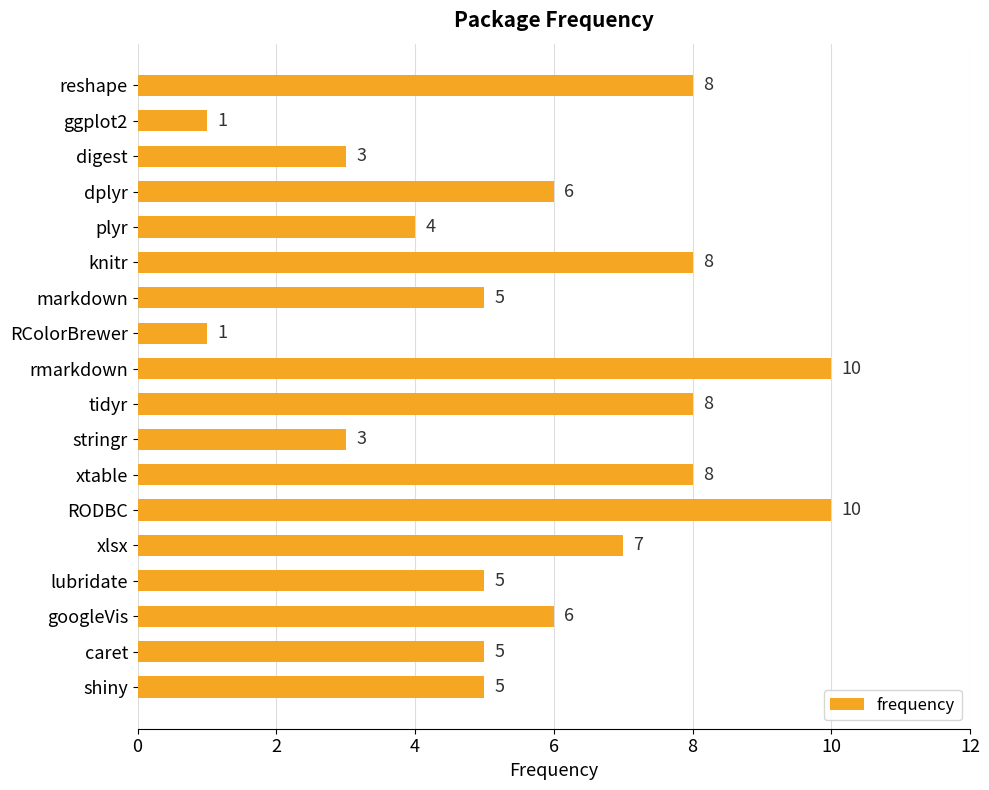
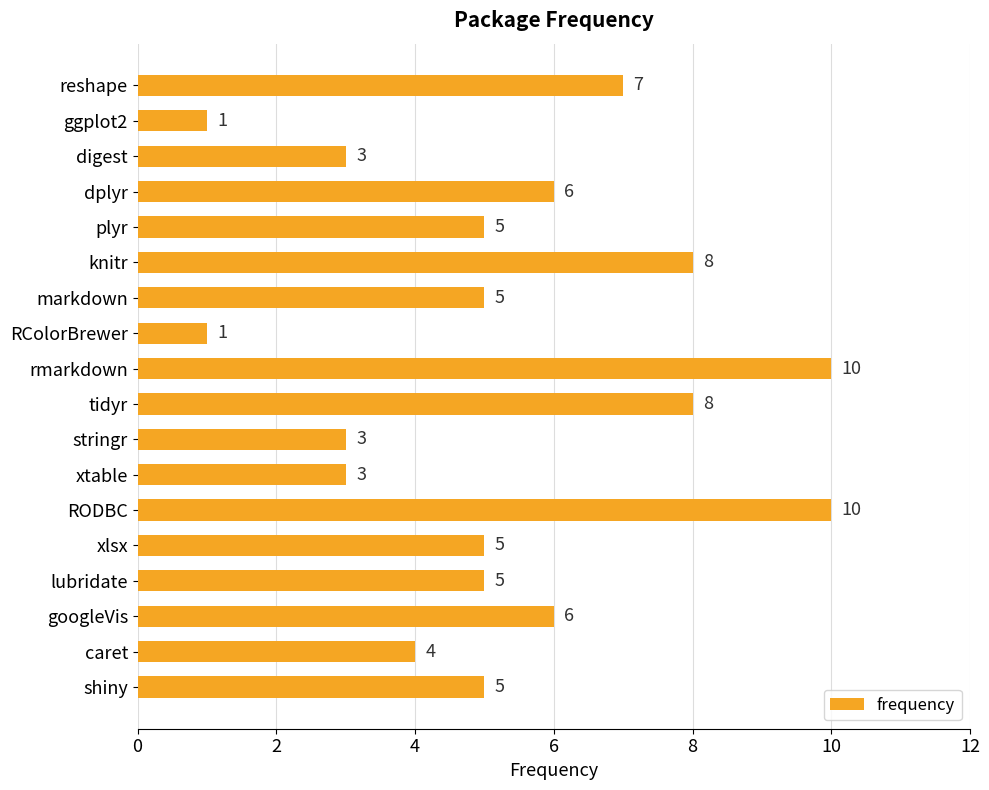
  {
-   "reshape": 8,
+   "reshape": 7,
    "ggplot2": 1,
    "digest": 3,
    "dplyr": 6,
-   "plyr": 4,
+   "plyr": 5,
    "knitr": 8,
    "markdown": 5,
    "RColorBrewer": 1,
    "rmarkdown": 10,
    "tidyr": 8,
    "stringr": 3,
-   "xtable": 8,
+   "xtable": 3,
    "RODBC": 10,
-   "xlsx": 7,
+   "xlsx": 5,
    "lubridate": 5,
    "googleVis": 6,
-   "caret": 5,
+   "caret": 4,
    "shiny": 5
  }
